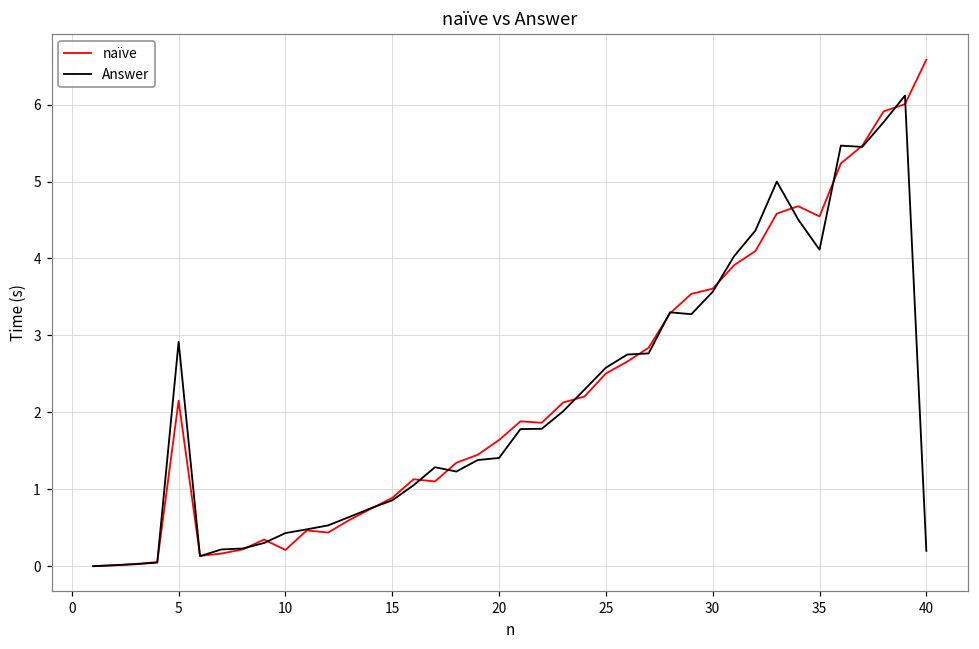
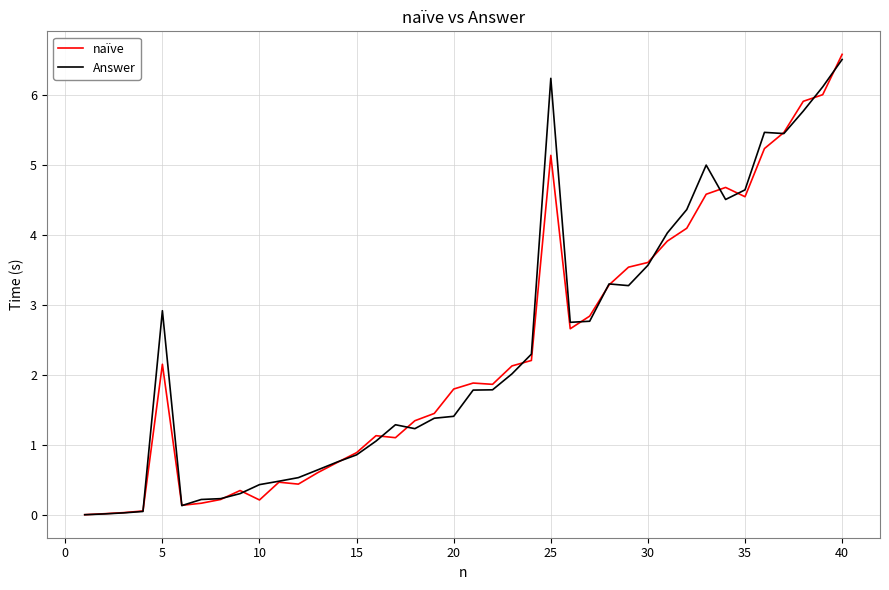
  {
    "naïve": {
      "5": 2.2,
      "10": 0.2,
-     "20": 1.6,
-     "25": 2.5,
+     "20": 1.8,
+     "25": 5.1,
      "30": 3.6,
      "35": 4.5,
      "40": 6.6
    },
    "Answer": {
      "5": 2.9,
      "10": 0.4,
      "20": 1.4,
-     "25": 2.6,
+     "25": 6.2,
      "30": 3.6,
-     "35": 4.1,
-     "40": 0.2
+     "35": 4.6,
+     "40": 6.5
    }
  }
